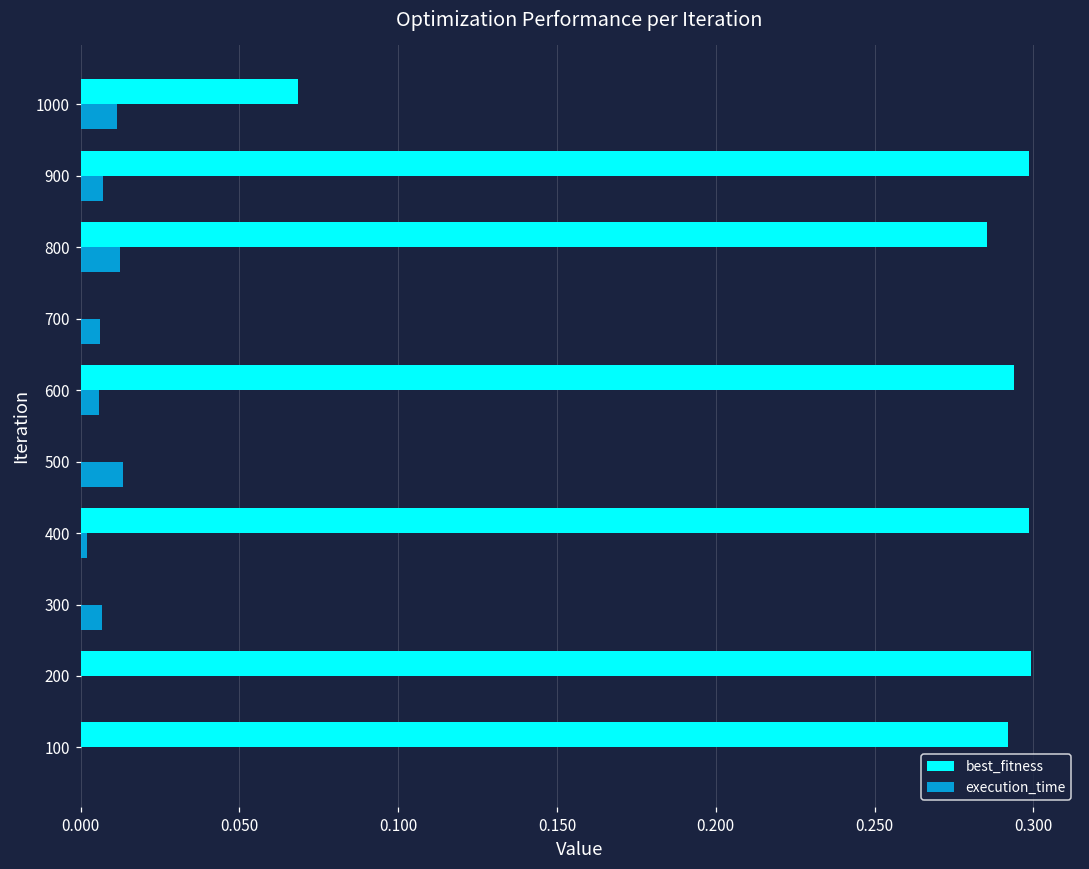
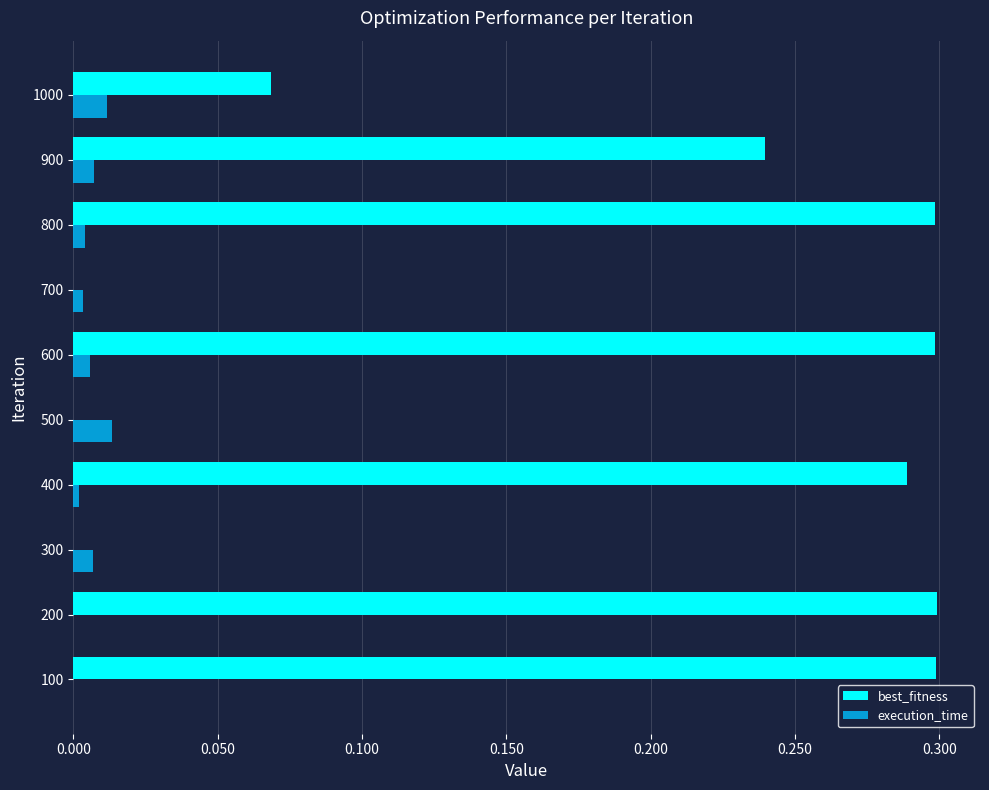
  {
    "best_fitness": {
      "1000": 0.068,
-     "900": 0.299,
-     "800": 0.285,
-     "600": 0.294,
-     "400": 0.299,
+     "900": 0.240,
+     "800": 0.299,
+     "600": 0.299,
+     "400": 0.289,
      "200": 0.299,
-     "100": 0.292
+     "100": 0.299
    },
    "execution_time": {
      "1000": 0.012,
      "900": 0.007,
-     "800": 0.012,
-     "700": 0.006,
+     "800": 0.004,
+     "700": 0.003,
      "600": 0.006,
      "500": 0.013,
      "400": 0.002,
      "300": 0.007,
      "200": 0.000,
      "100": 0.000
    }
  }
